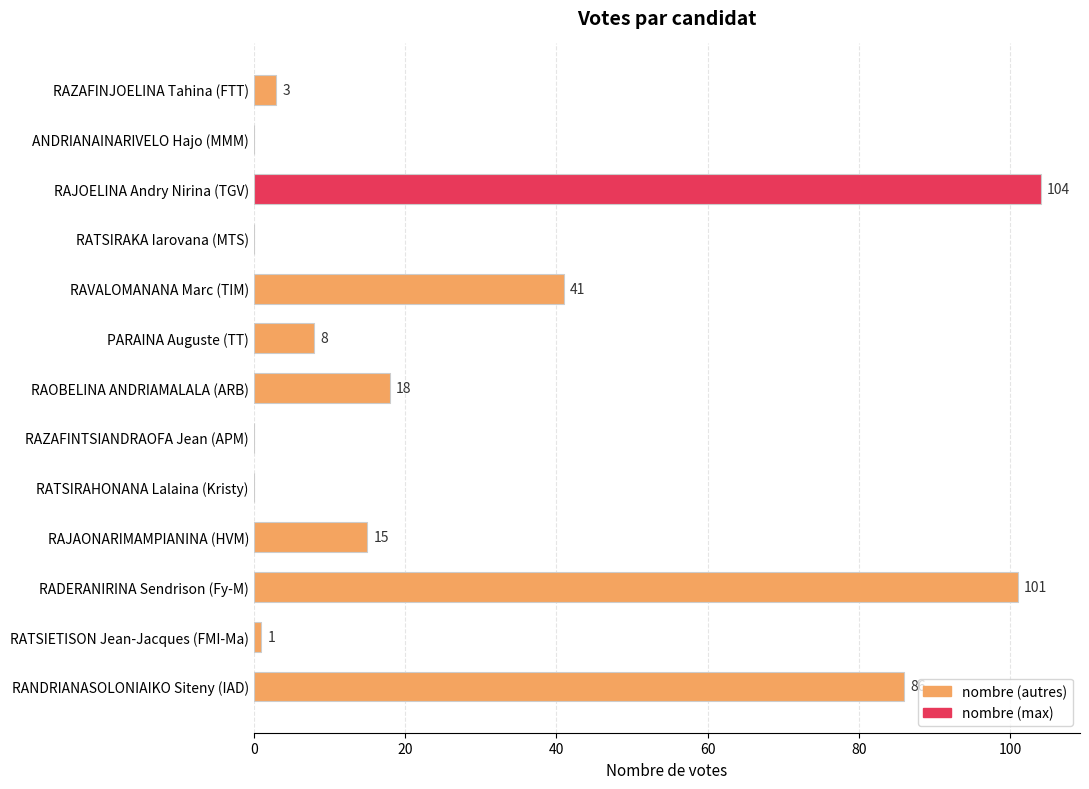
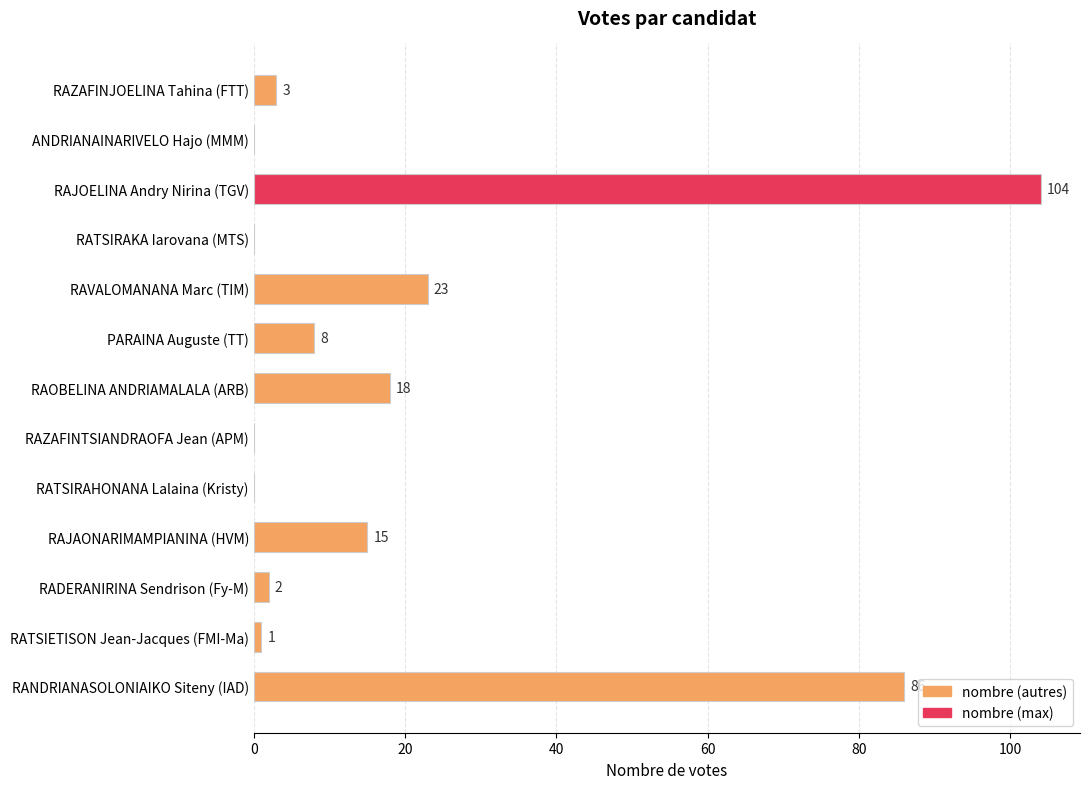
  {
    "RAZAFINJOELINA Tahina (FTT)": 3,
    "RAJOELINA Andry Nirina (TGV)": 104,
-   "RAVALOMANANA Marc (TIM)": 41,
+   "RAVALOMANANA Marc (TIM)": 23,
    "PARAINA Auguste (TT)": 8,
    "RAOBELINA ANDRIAMALALA (ARB)": 18,
    "RAJAONARIMAMPIANINA (HVM)": 15,
-   "RADERANIRINA Sendrison (Fy-M)": 101,
+   "RADERANIRINA Sendrison (Fy-M)": 2,
    "RATSIETISON Jean-Jacques (FMI-Ma)": 1
  }
